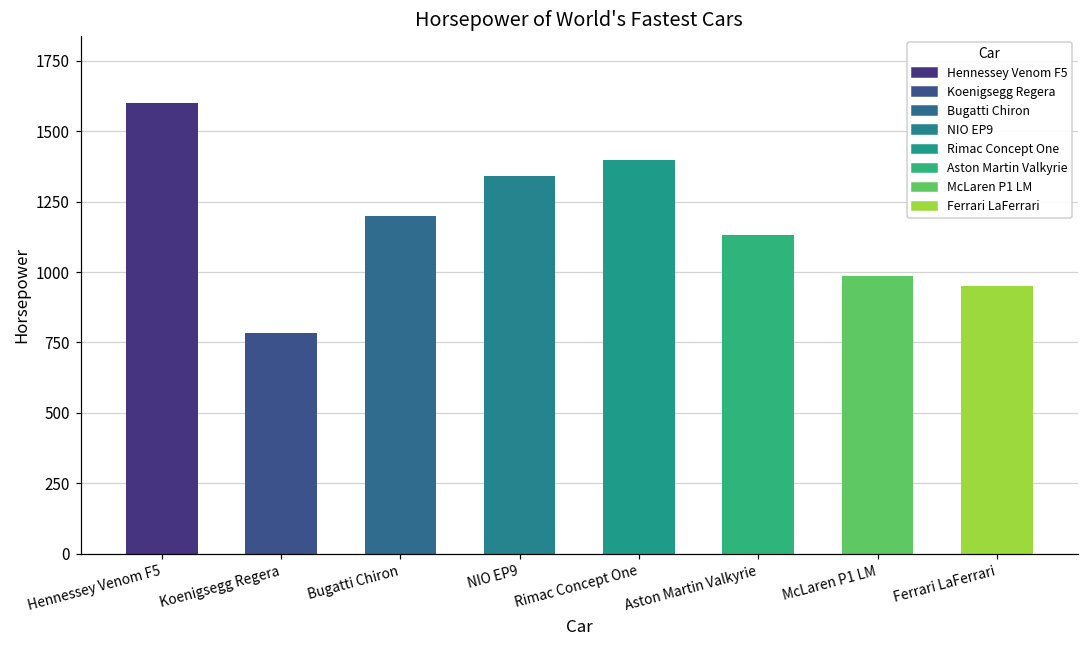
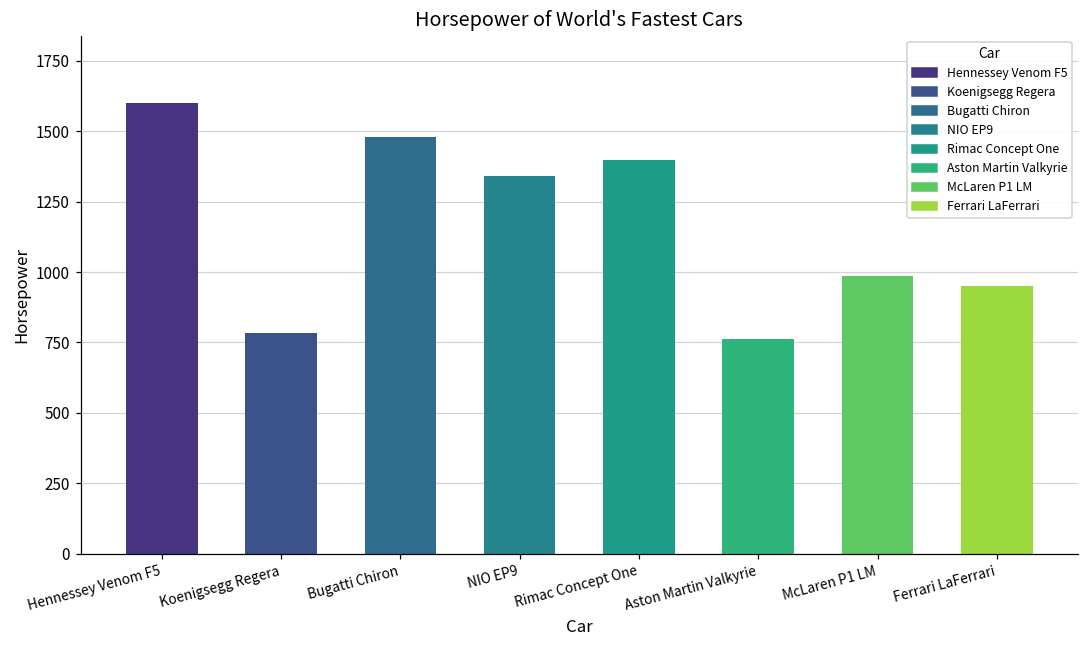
  {
    "Hennessey Venom F5": 1600,
    "Koenigsegg Regera": 780,
-   "Bugatti Chiron": 1200,
+   "Bugatti Chiron": 1480,
    "NIO EP9": 1340,
    "Rimac Concept One": 1400,
-   "Aston Martin Valkyrie": 1130,
+   "Aston Martin Valkyrie": 760,
    "McLaren P1 LM": 990,
    "Ferrari LaFerrari": 950
  }
